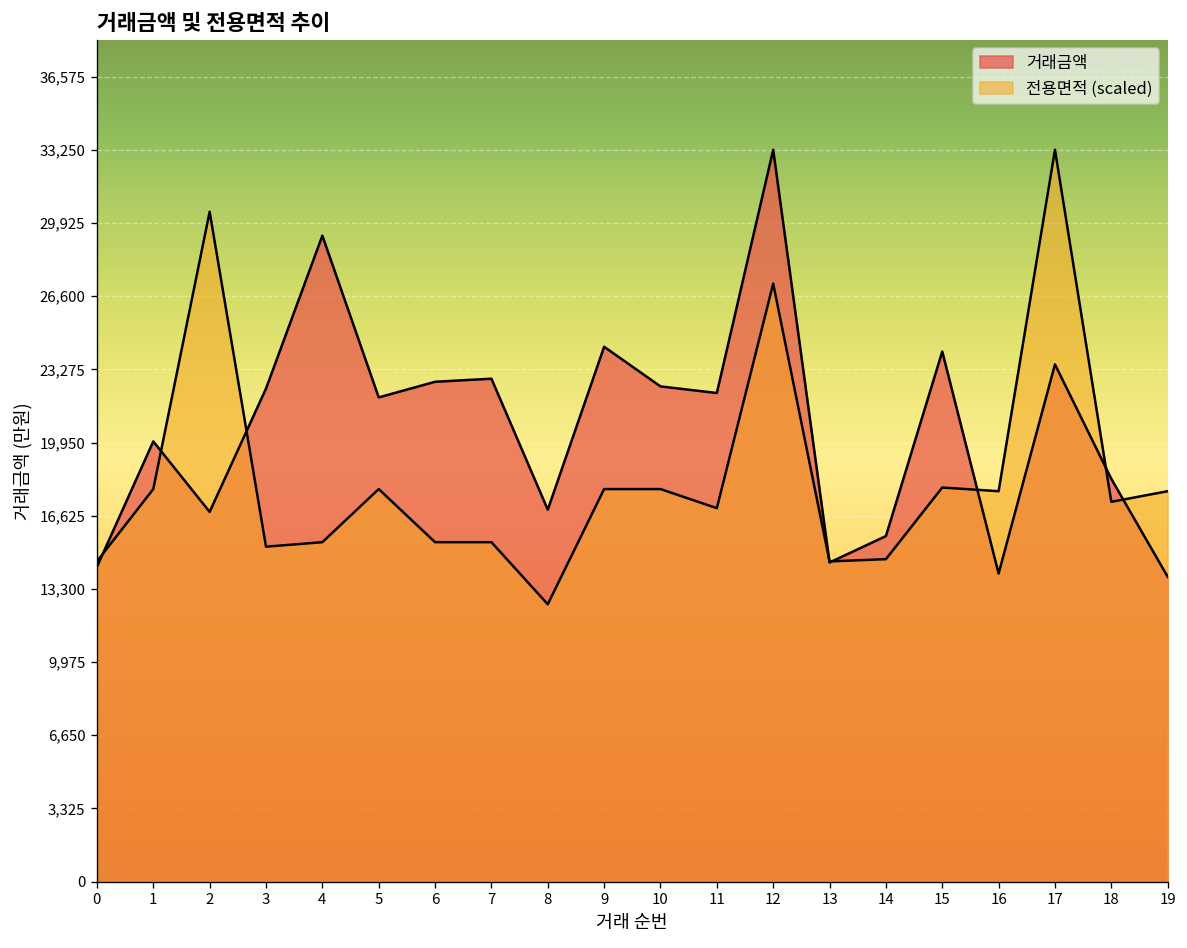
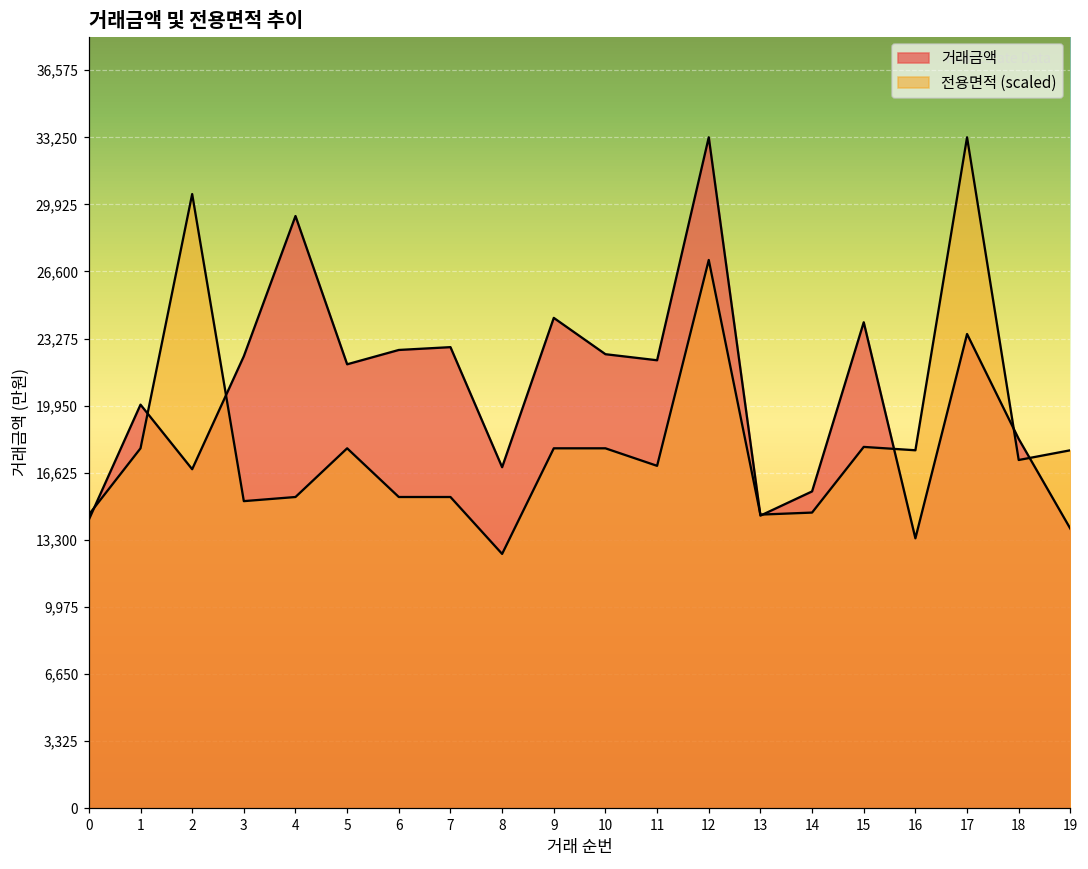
  {
    "거래금액": {
      "0": "14,300",
      "1": "20,000",
      "2": "16,800",
      "3": "22,400",
      "4": "29,300",
      "5": "22,000",
      "6": "22,700",
      "7": "22,900",
      "8": "16,900",
      "9": "24,300",
      "10": "22,500",
      "11": "22,200",
      "12": "33,300",
      "14": "15,700",
      "15": "24,100",
-     "16": "14,000",
+     "16": "13,400",
      "17": "23,500",
      "18": "18,300",
      "19": "13,900"
    },
    "전용면적 (scaled)": {
      "0": "14,500",
      "1": "17,800",
      "2": "30,400",
      "3": "15,200",
      "4": "15,400",
      "5": "17,800",
      "6": "15,400",
      "7": "15,400",
      "8": "12,600",
      "9": "17,800",
      "10": "17,800",
      "11": "17,000",
      "12": "27,200",
      "14": "14,700",
      "15": "17,900",
      "16": "17,700",
      "17": "33,300",
      "18": "17,300",
      "19": "17,700"
    }
  }
